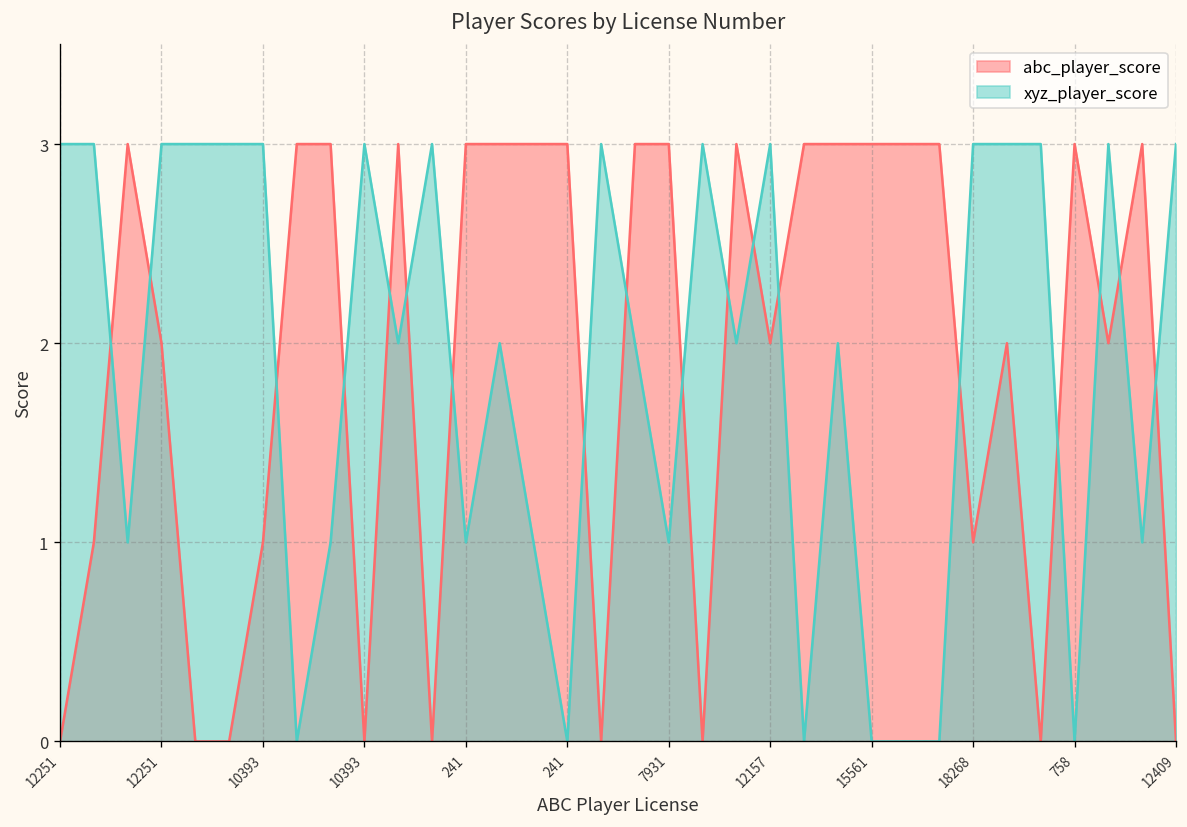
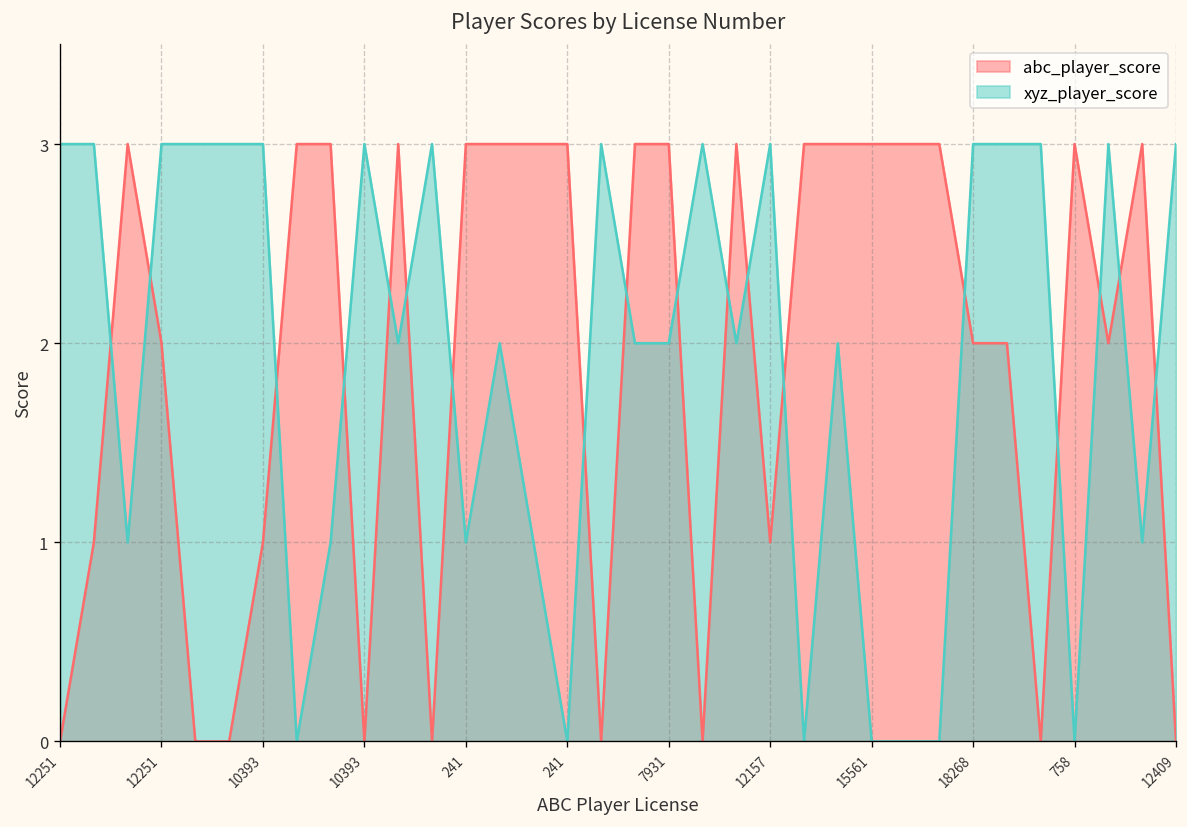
  {
    "abc_player_score": {
      "7931": 3,
-     "12157": 2,
+     "12157": 1,
      "15561": 3,
-     "18268": 1,
+     "18268": 2,
      "758": 3,
      "12409": 0
    },
    "xyz_player_score": {
-     "7931": 1,
+     "7931": 2,
      "12157": 3,
      "15561": 0,
      "18268": 3,
      "758": 0,
      "12409": 3
    }
  }
